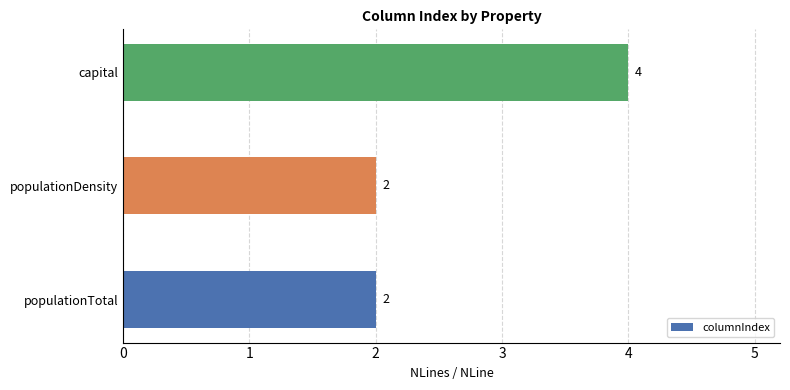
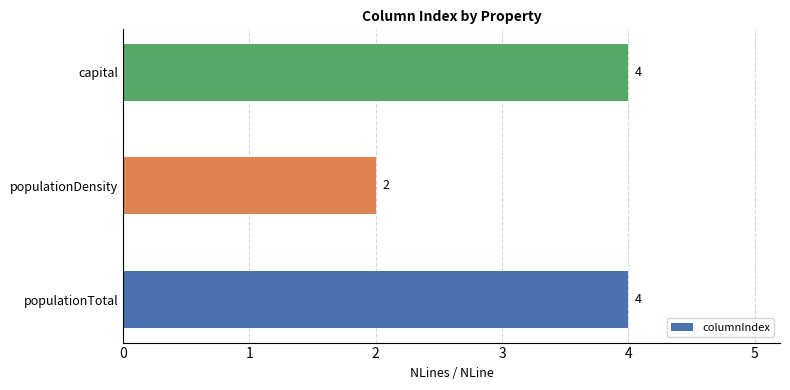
  {
    "capital": 4,
    "populationDensity": 2,
-   "populationTotal": 2
+   "populationTotal": 4
  }
